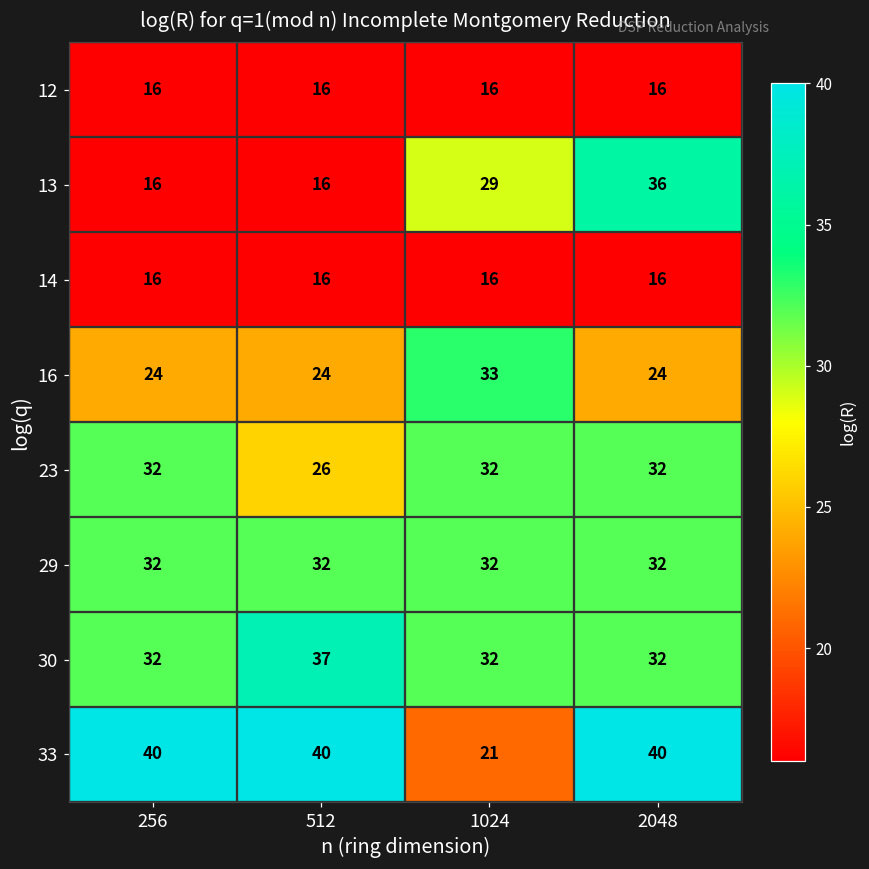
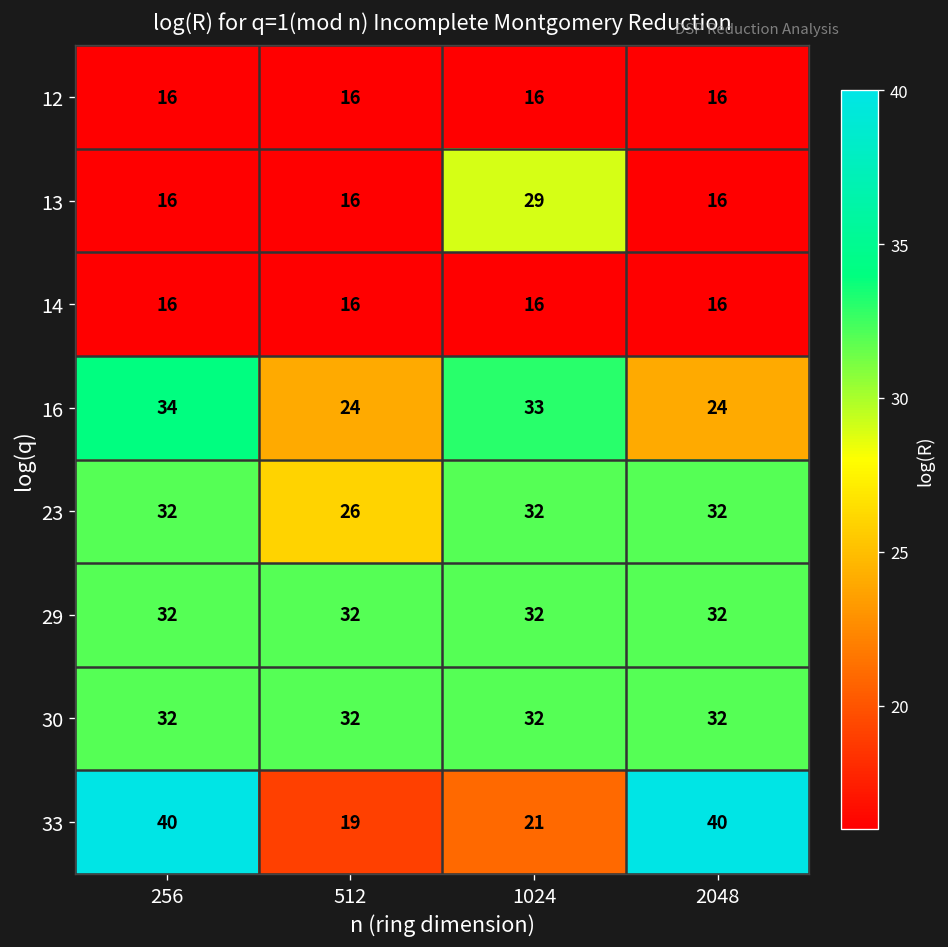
  {
    "12": {
      "256": 16,
      "512": 16,
      "1024": 16,
      "2048": 16
    },
    "13": {
      "256": 16,
      "512": 16,
      "1024": 29,
-     "2048": 36
+     "2048": 16
    },
    "14": {
      "256": 16,
      "512": 16,
      "1024": 16,
      "2048": 16
    },
    "16": {
-     "256": 24,
+     "256": 34,
      "512": 24,
      "1024": 33,
      "2048": 24
    },
    "23": {
      "256": 32,
      "512": 26,
      "1024": 32,
      "2048": 32
    },
    "29": {
      "256": 32,
      "512": 32,
      "1024": 32,
      "2048": 32
    },
    "30": {
      "256": 32,
-     "512": 37,
+     "512": 32,
      "1024": 32,
      "2048": 32
    },
    "33": {
      "256": 40,
-     "512": 40,
+     "512": 19,
      "1024": 21,
      "2048": 40
    }
  }
